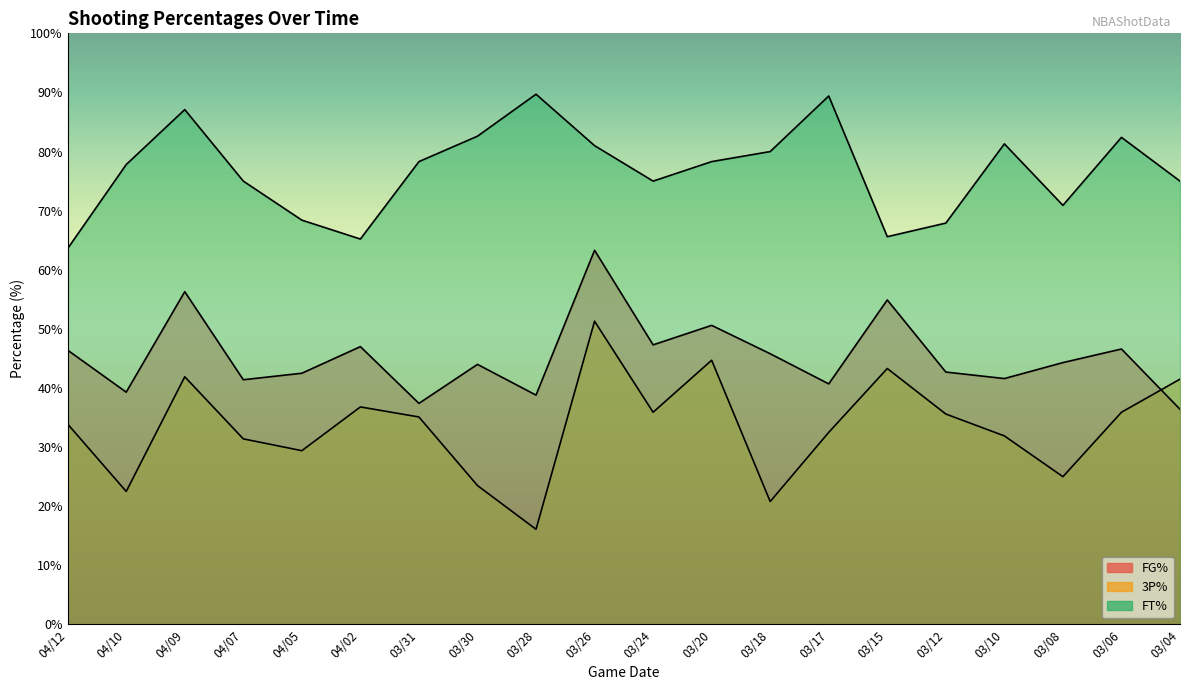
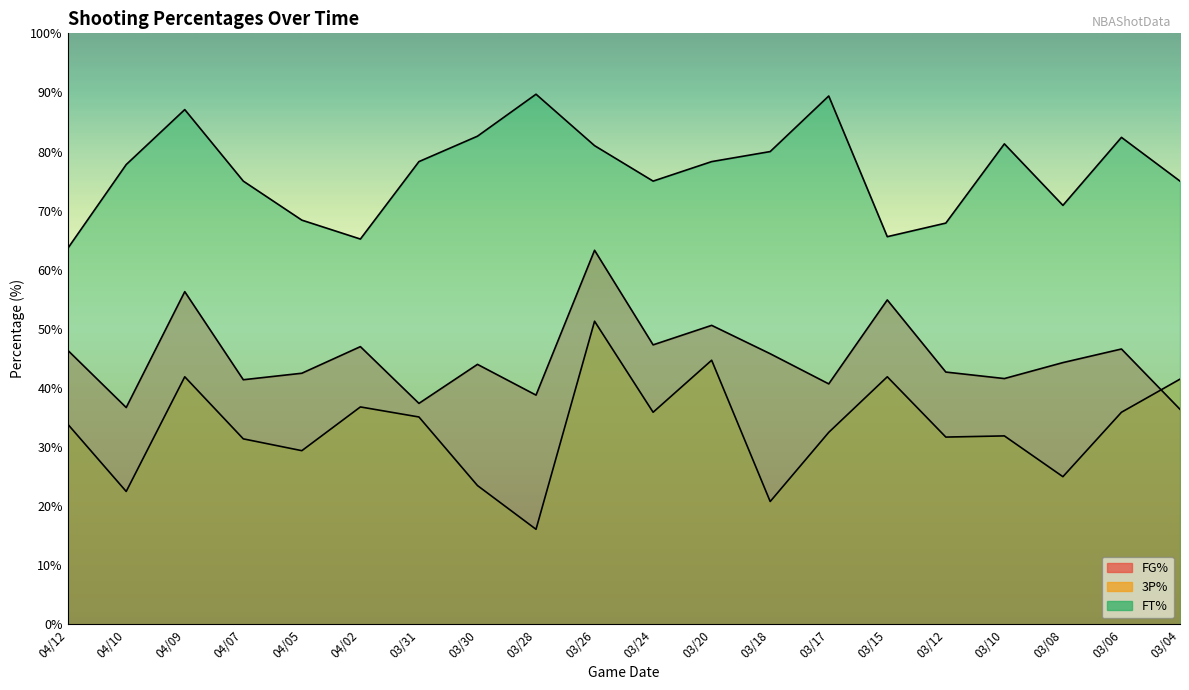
  {
    "FG%": {
      "04/12": "46%",
-     "04/10": "39%",
+     "04/10": "37%",
      "04/09": "56%",
      "04/07": "41%",
      "04/05": "43%",
      "04/02": "47%",
      "03/31": "37%",
      "03/30": "44%",
      "03/28": "39%",
      "03/26": "63%",
      "03/24": "47%",
      "03/20": "51%",
      "03/18": "46%",
      "03/17": "41%",
      "03/15": "55%",
      "03/12": "43%",
      "03/10": "42%",
      "03/08": "44%",
      "03/06": "47%",
      "03/04": "36%"
    },
    "3P%": {
      "04/12": "34%",
      "04/10": "23%",
      "04/09": "42%",
      "04/07": "31%",
      "04/05": "29%",
      "04/02": "37%",
      "03/31": "35%",
      "03/30": "24%",
      "03/28": "16%",
      "03/26": "51%",
      "03/24": "36%",
      "03/20": "45%",
      "03/18": "21%",
      "03/17": "33%",
-     "03/15": "43%",
-     "03/12": "36%",
+     "03/15": "42%",
+     "03/12": "32%",
      "03/10": "32%",
      "03/08": "25%",
      "03/06": "36%",
      "03/04": "42%"
    },
    "FT%": {
      "04/12": "64%",
      "04/10": "78%",
      "04/09": "87%",
      "04/07": "75%",
      "04/05": "68%",
      "04/02": "65%",
      "03/31": "78%",
      "03/30": "83%",
      "03/28": "90%",
      "03/26": "81%",
      "03/24": "75%",
      "03/20": "78%",
      "03/18": "80%",
      "03/17": "89%",
      "03/15": "66%",
      "03/12": "68%",
      "03/10": "81%",
      "03/08": "71%",
      "03/06": "82%",
      "03/04": "75%"
    }
  }
